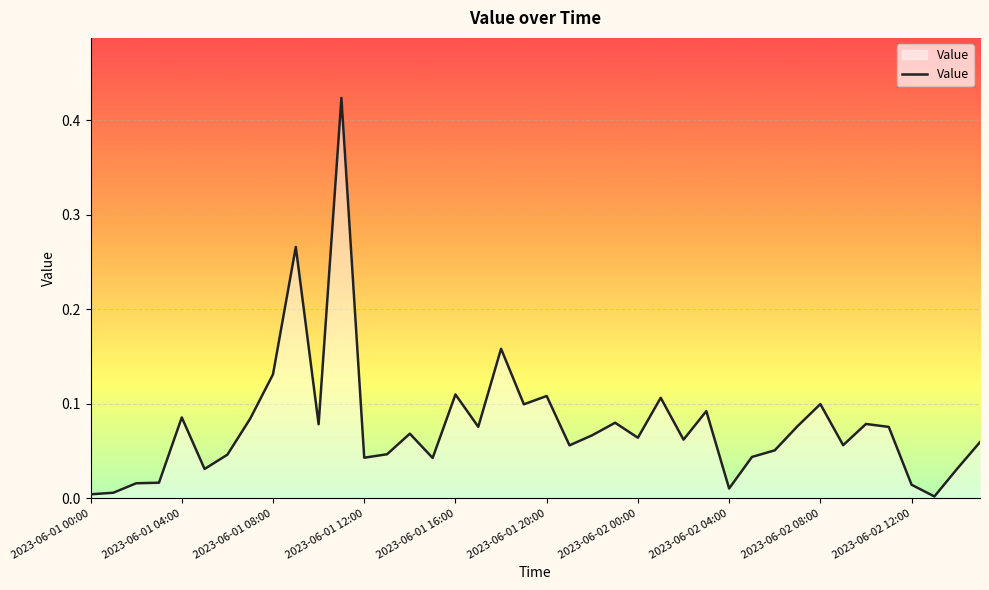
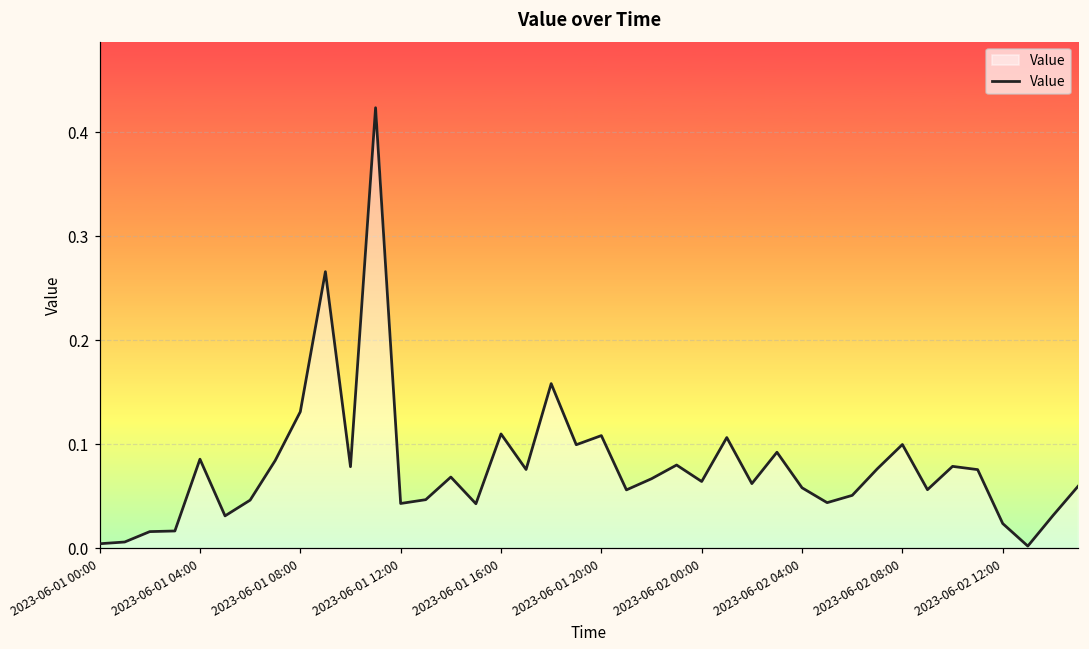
  {
    "2023-06-01 00:00": 0.00,
    "2023-06-01 04:00": 0.09,
    "2023-06-01 08:00": 0.13,
    "2023-06-01 12:00": 0.04,
    "2023-06-01 16:00": 0.11,
    "2023-06-01 20:00": 0.11,
    "2023-06-02 00:00": 0.06,
-   "2023-06-02 04:00": 0.01,
+   "2023-06-02 04:00": 0.06,
    "2023-06-02 08:00": 0.10,
-   "2023-06-02 12:00": 0.01
+   "2023-06-02 12:00": 0.02
  }
